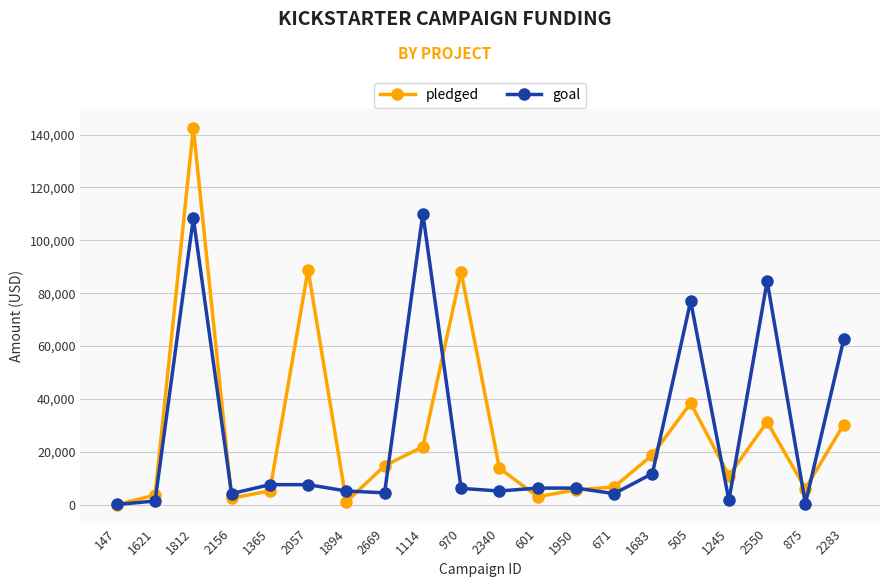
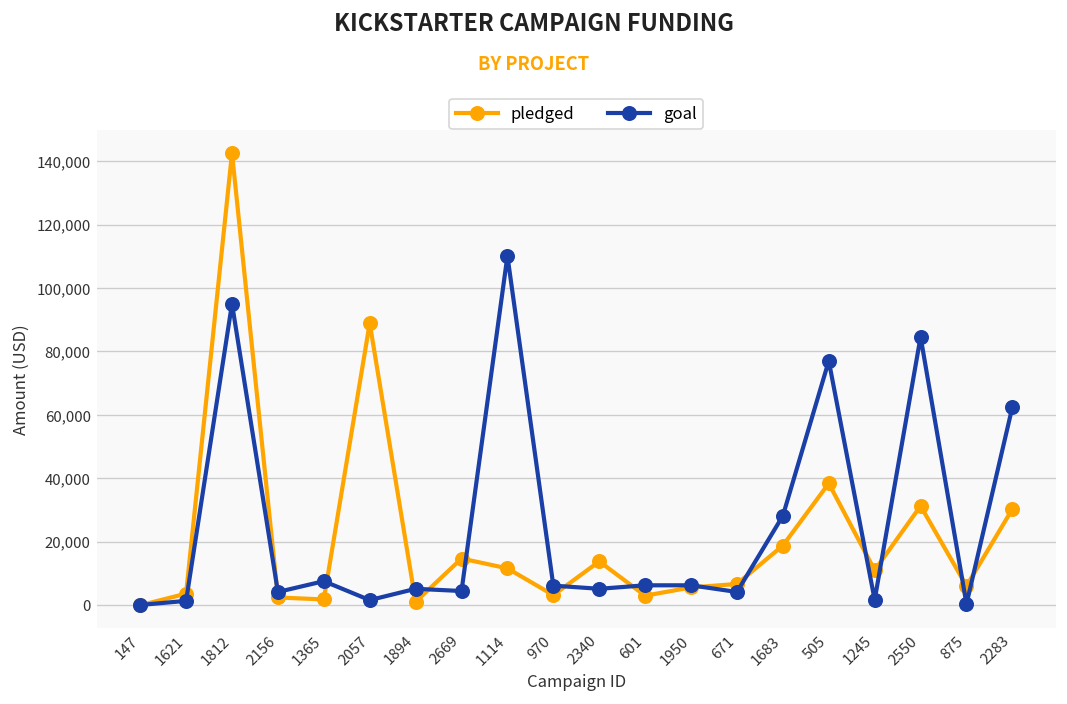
  {
    "pledged": {
      "1621": "4,000",
      "1812": "143,000",
      "2156": "2,000",
-     "1365": "5,000",
+     "1365": "2,000",
      "2057": "89,000",
      "1894": "1,000",
      "2669": "15,000",
-     "1114": "22,000",
-     "970": "88,000",
+     "1114": "12,000",
+     "970": "3,000",
      "2340": "14,000",
      "601": "3,000",
      "671": "7,000",
      "1683": "19,000",
      "505": "38,000",
      "1245": "11,000",
      "2550": "31,000",
      "875": "6,000",
      "2283": "30,000"
    },
    "goal": {
      "1621": "1,000",
-     "1812": "108,000",
+     "1812": "95,000",
      "2156": "4,000",
      "1365": "8,000",
-     "2057": "8,000",
+     "2057": "2,000",
      "1894": "5,000",
      "2669": "5,000",
      "1114": "110,000",
      "970": "6,000",
      "2340": "5,000",
      "601": "6,000",
      "671": "4,000",
-     "1683": "12,000",
+     "1683": "28,000",
      "505": "77,000",
      "1245": "2,000",
      "2550": "85,000",
      "875": "0",
      "2283": "63,000"
    }
  }
